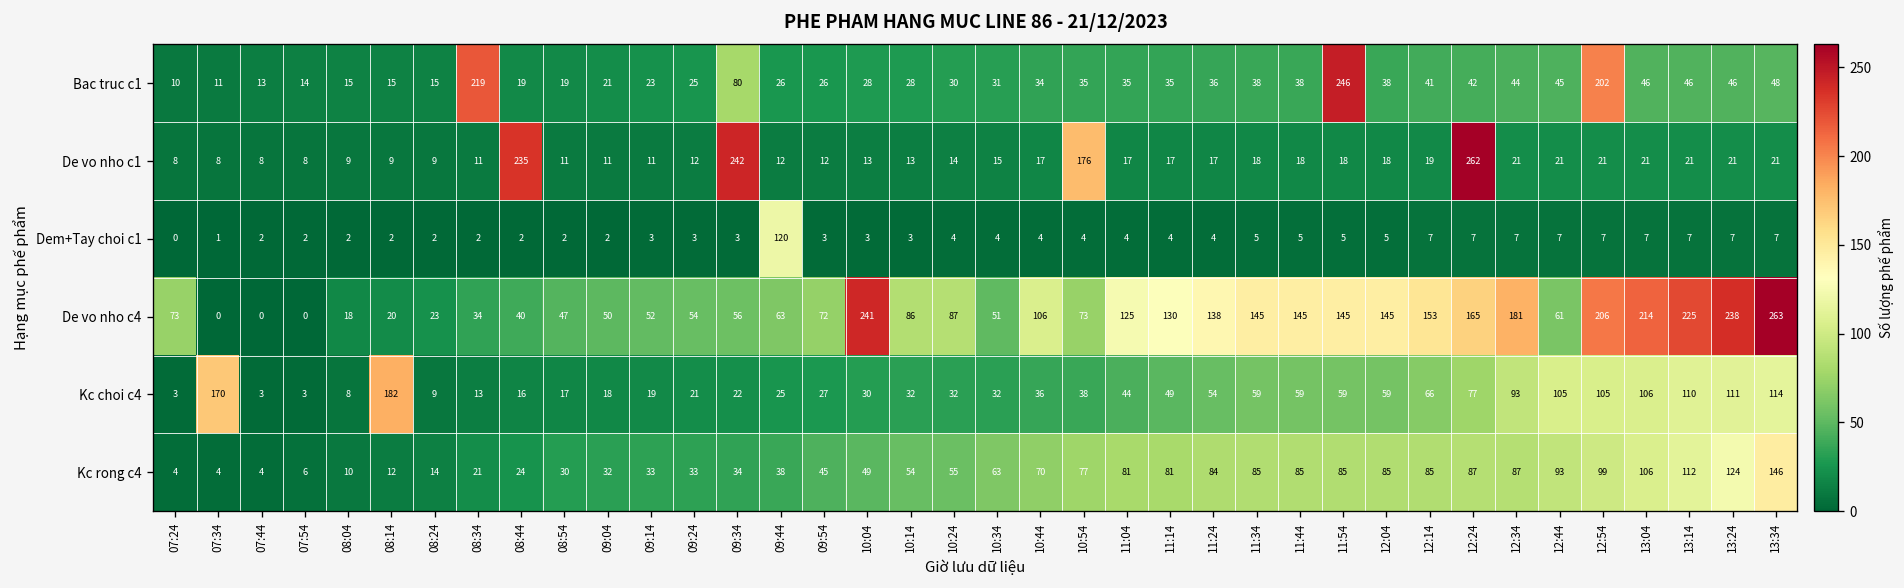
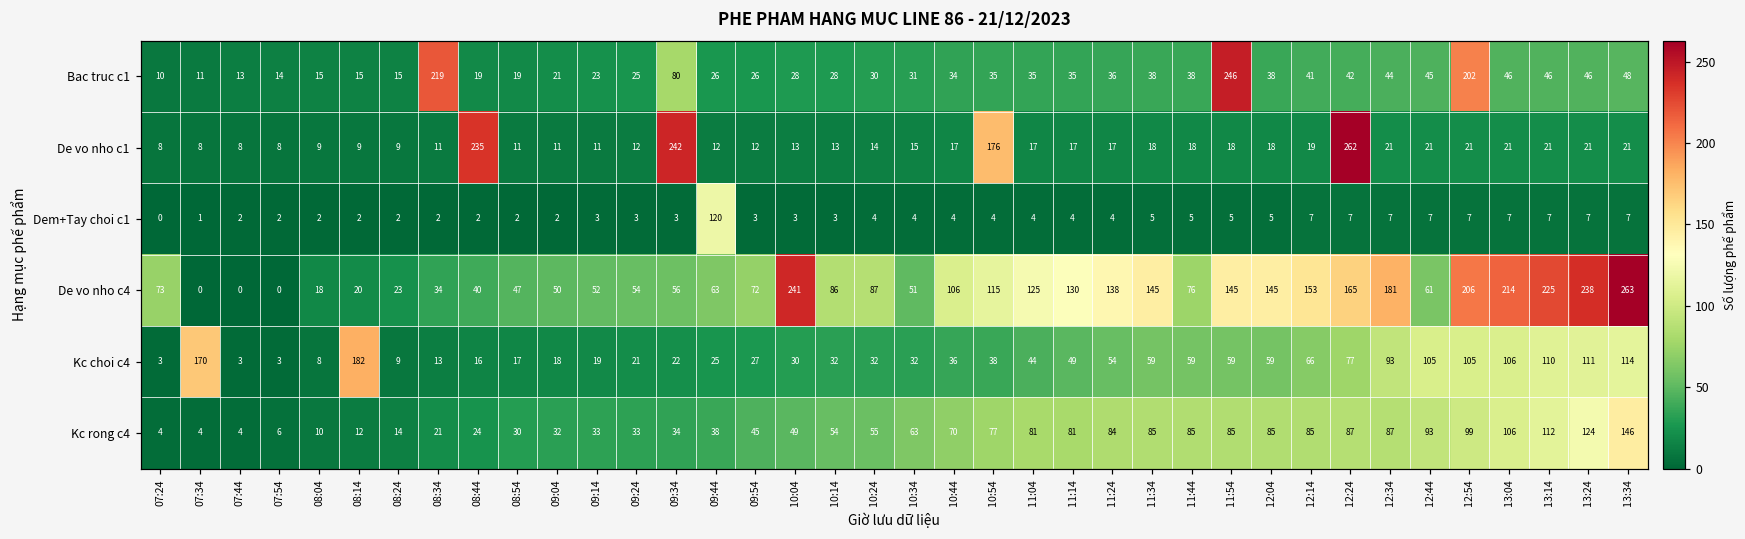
  {
    "De vo nho c4": {
      "07:24": 73,
      "07:34": 0,
      "07:44": 0,
      "07:54": 0,
      "08:04": 18,
      "08:14": 20,
      "08:24": 23,
      "08:34": 34,
      "08:44": 40,
      "08:54": 47,
      "09:04": 50,
      "09:14": 52,
      "09:24": 54,
      "09:34": 56,
      "09:44": 63,
      "09:54": 72,
      "10:04": 241,
      "10:14": 86,
      "10:24": 87,
      "10:34": 51,
      "10:44": 106,
-     "10:54": 73,
+     "10:54": 115,
      "11:04": 125,
      "11:14": 130,
      "11:24": 138,
      "11:34": 145,
-     "11:44": 145,
+     "11:44": 76,
      "11:54": 145,
      "12:04": 145,
      "12:14": 153,
      "12:24": 165,
      "12:34": 181,
      "12:44": 61,
      "12:54": 206,
      "13:04": 214,
      "13:14": 225,
      "13:24": 238,
      "13:34": 263
    }
  }
